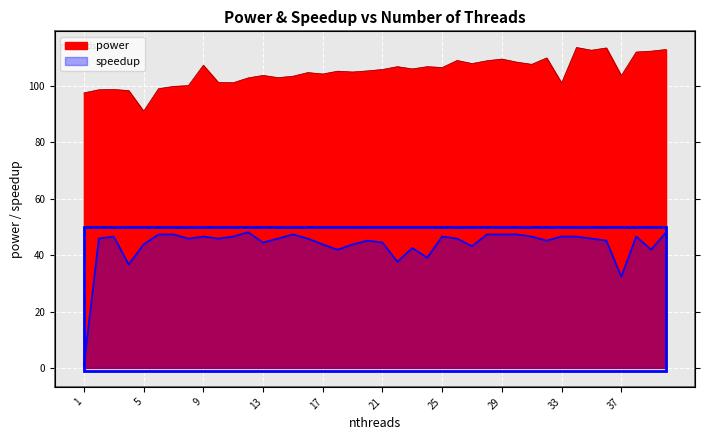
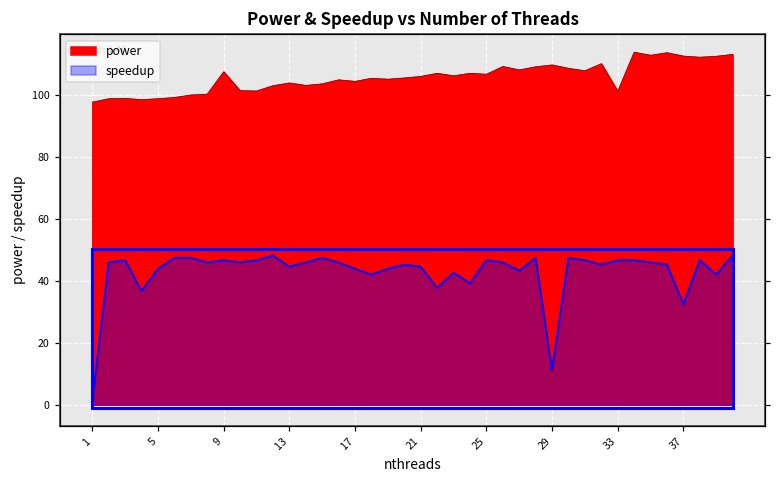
  {
    "power": {
      "1": 98,
-     "5": 91,
+     "5": 99,
      "9": 107,
      "13": 104,
      "17": 104,
      "21": 106,
      "25": 107,
      "29": 110,
      "33": 101,
-     "37": 104
+     "37": 112
    },
    "speedup": {
      "1": 1,
      "5": 44,
      "9": 47,
      "13": 45,
      "17": 44,
      "21": 45,
      "25": 47,
-     "29": 47,
+     "29": 11,
      "33": 47,
      "37": 32
    }
  }
